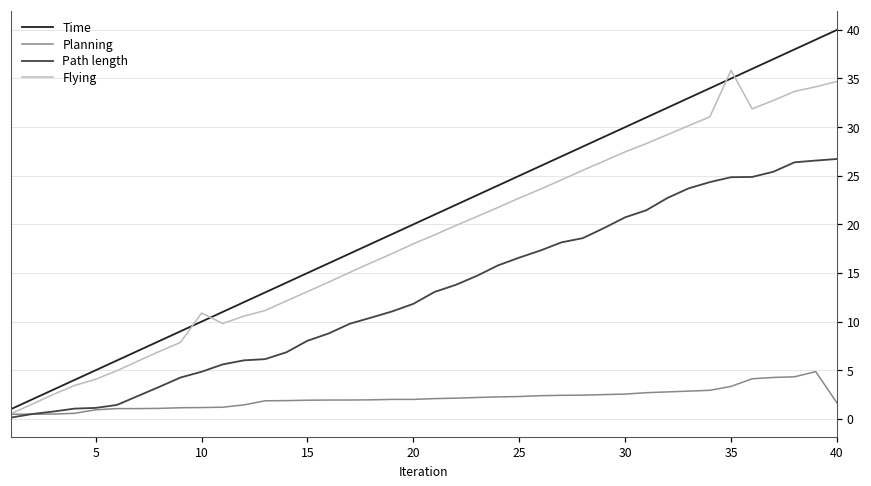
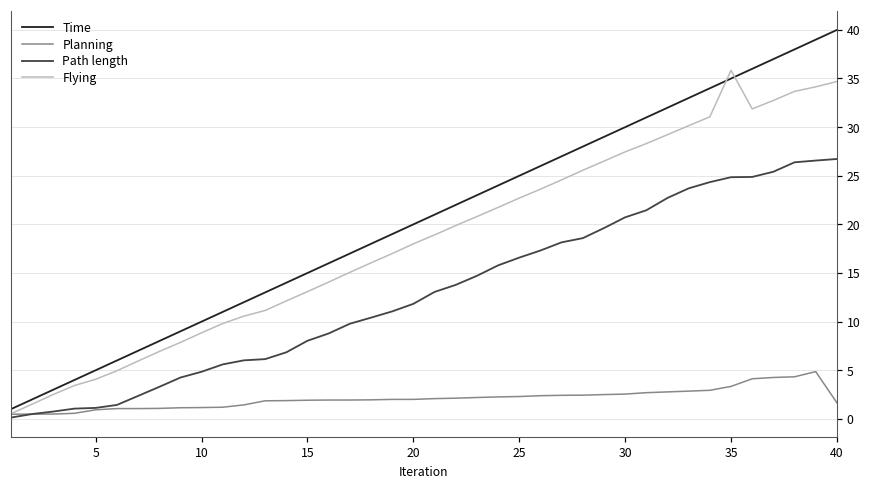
  {
    "Planning": {
      "10": 1,
      "15": 2,
      "20": 2,
      "25": 2,
      "30": 3,
      "35": 3,
      "40": 2
    },
    "Flying": {
      "5": 4,
-     "10": 11,
+     "10": 9,
      "15": 13,
      "20": 18,
      "25": 23,
      "30": 27,
      "35": 36,
      "40": 35
    }
  }
